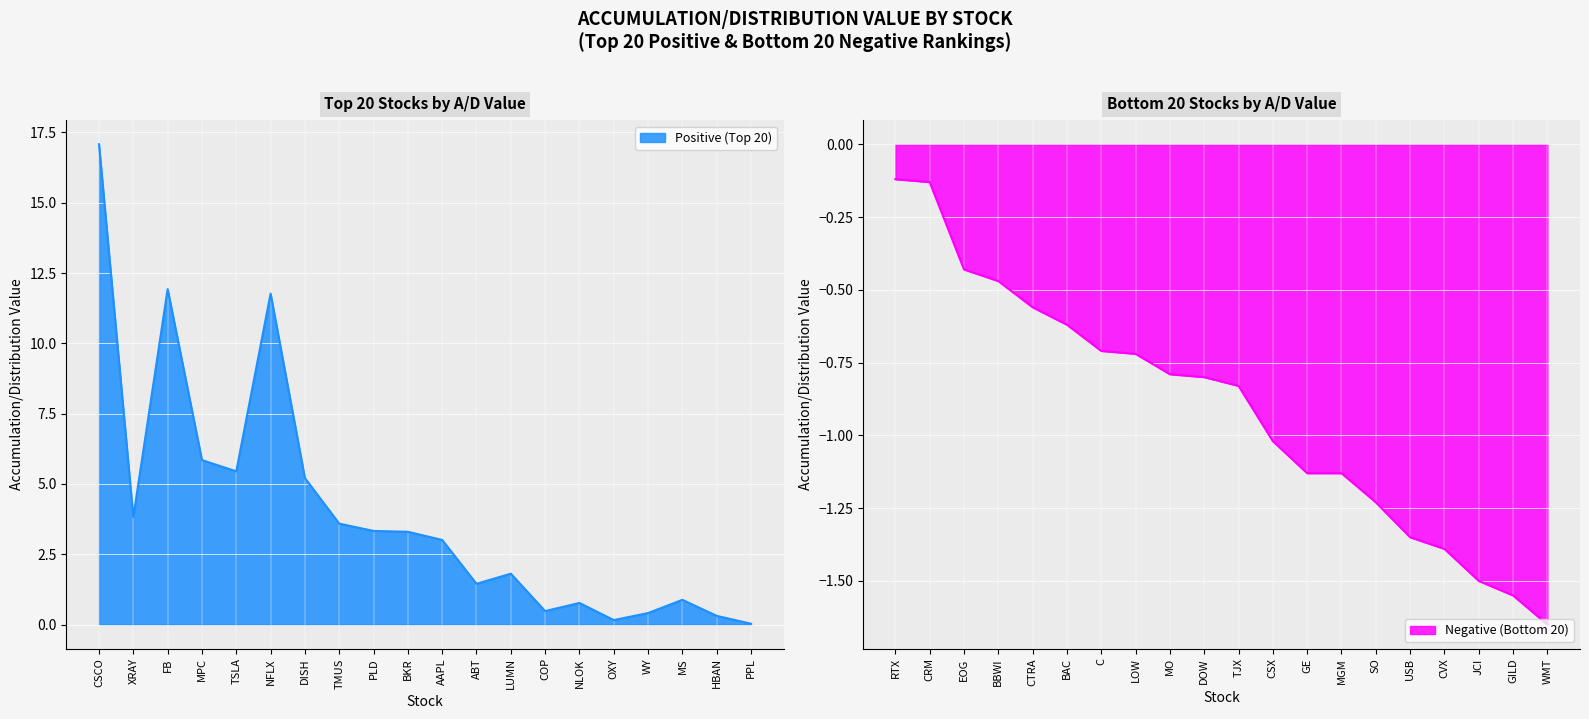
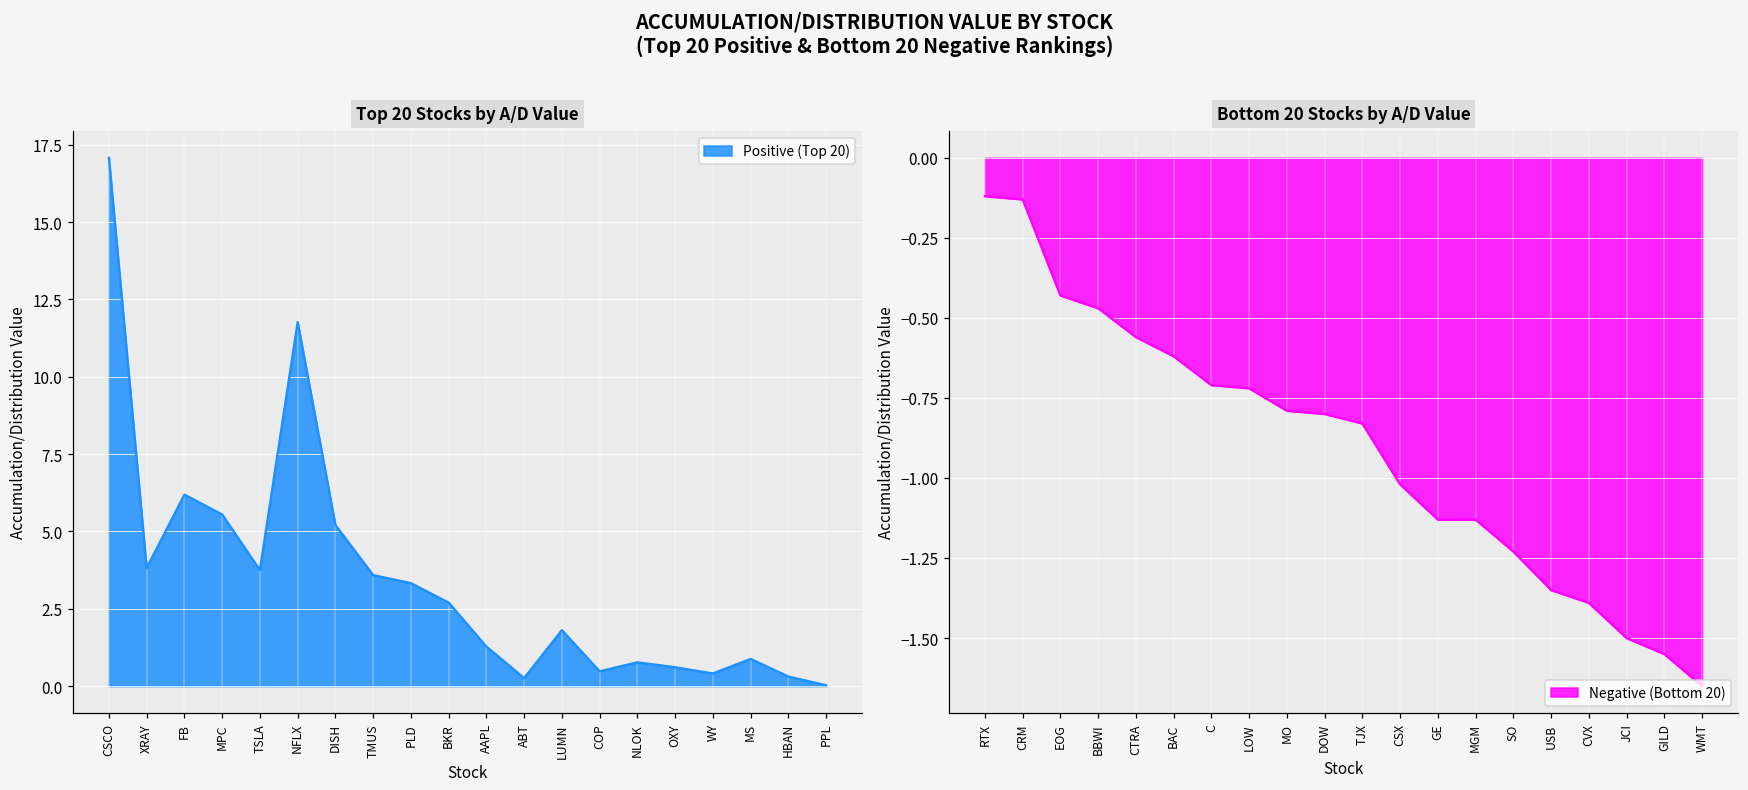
  {
    "Top 20 Stocks by A/D Value": {
      "CSCO": 17.1,
      "XRAY": 3.8,
-     "FB": 11.9,
-     "MPC": 5.9,
-     "TSLA": 5.5,
+     "FB": 6.2,
+     "MPC": 5.6,
+     "TSLA": 3.8,
      "NFLX": 11.8,
      "DISH": 5.2,
      "TMUS": 3.6,
      "PLD": 3.3,
-     "BKR": 3.3,
-     "AAPL": 3.0,
-     "ABT": 1.5,
+     "BKR": 2.7,
+     "AAPL": 1.3,
+     "ABT": 0.3,
      "LUMN": 1.8,
      "COP": 0.5,
      "NLOK": 0.8,
-     "OXY": 0.2,
+     "OXY": 0.6,
      "WY": 0.4,
      "MS": 0.9,
      "HBAN": 0.3,
      "PPL": 0.0
    }
  }
